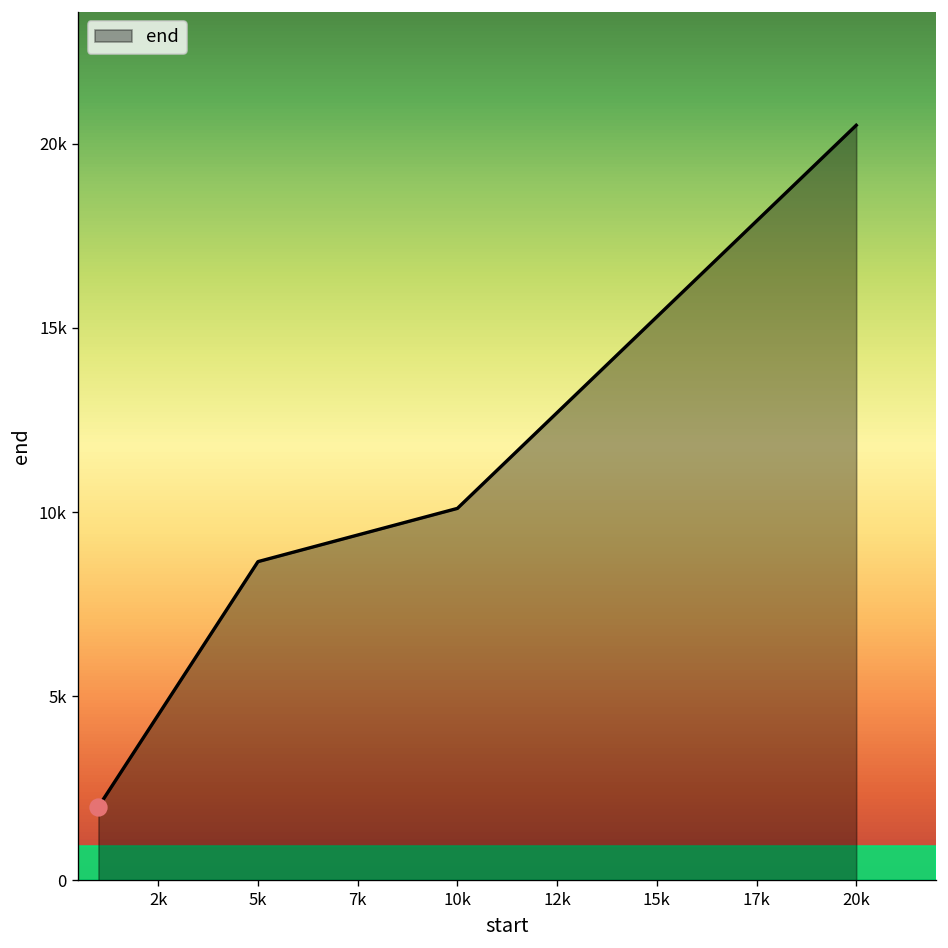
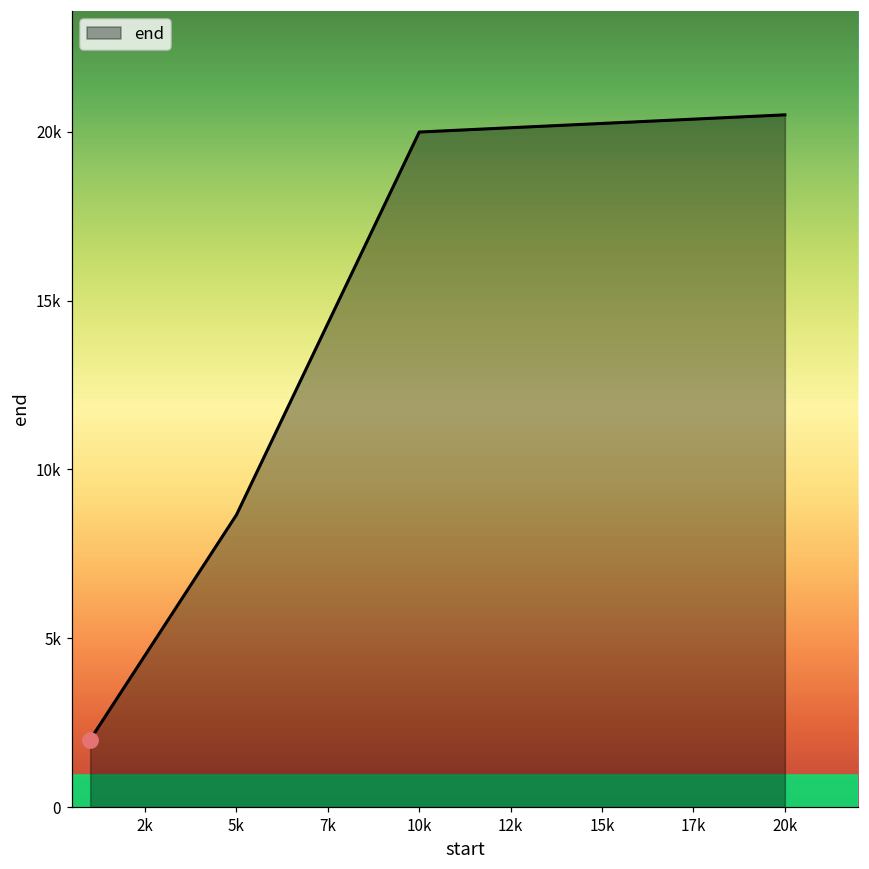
  {
    "end": {
      "5k": 8700,
-     "10k": 10100,
+     "10k": 20000,
      "20k": 20500
    }
  }
